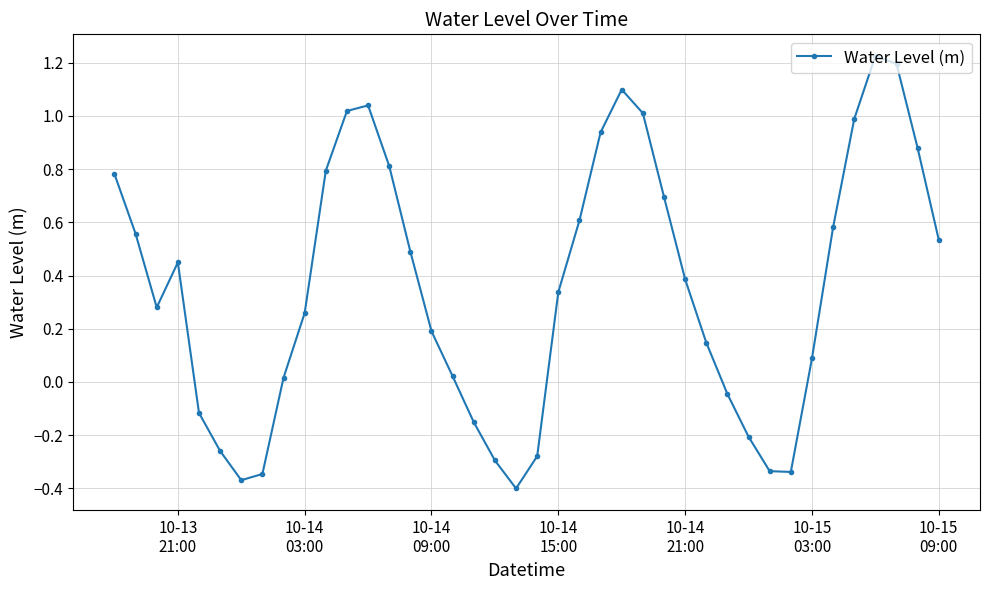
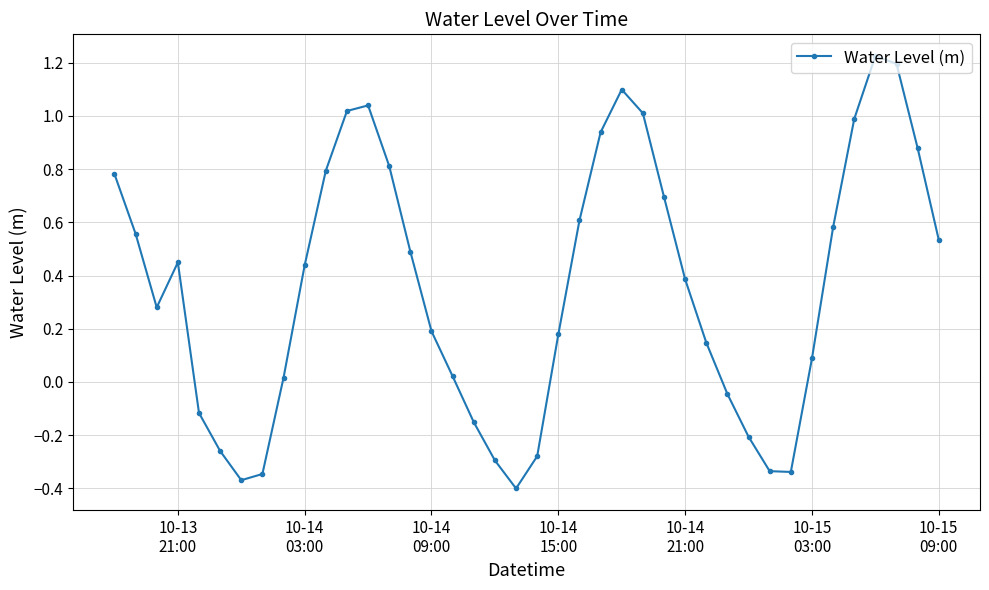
  {
    "10-13 21:00": 0.45,
-   "10-14 03:00": 0.26,
+   "10-14 03:00": 0.44,
    "10-14 09:00": 0.19,
-   "10-14 15:00": 0.34,
+   "10-14 15:00": 0.18,
    "10-14 21:00": 0.39,
    "10-15 03:00": 0.09,
    "10-15 09:00": 0.53
  }
